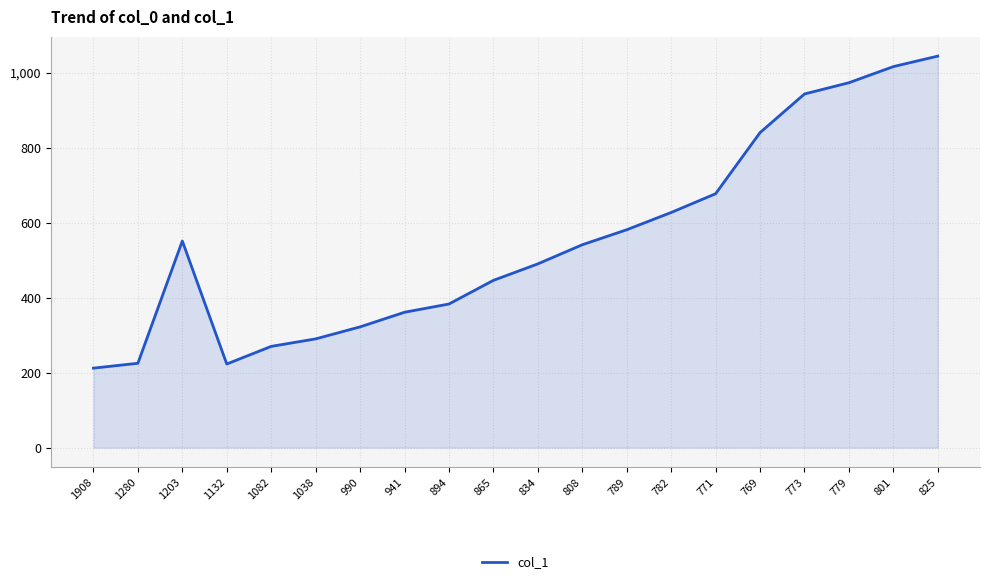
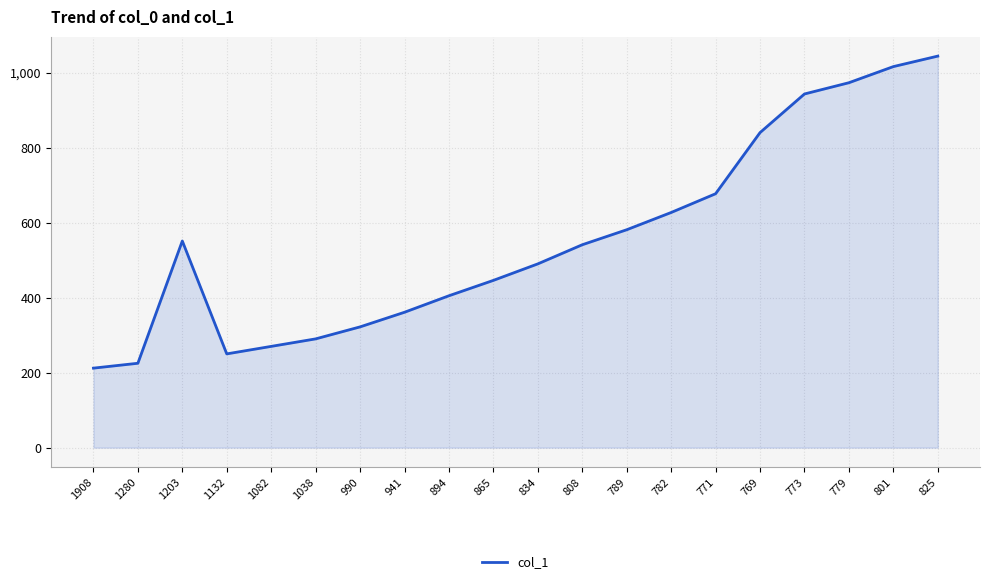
  {
    "1908": "210",
    "1280": "230",
    "1203": "550",
-   "1132": "220",
+   "1132": "250",
    "1082": "270",
    "1038": "290",
    "990": "320",
    "941": "360",
-   "894": "380",
+   "894": "410",
    "865": "450",
    "834": "490",
    "808": "540",
    "789": "580",
    "782": "630",
    "771": "680",
    "769": "840",
    "773": "940",
    "779": "970",
    "801": "1,020",
    "825": "1,040"
  }
